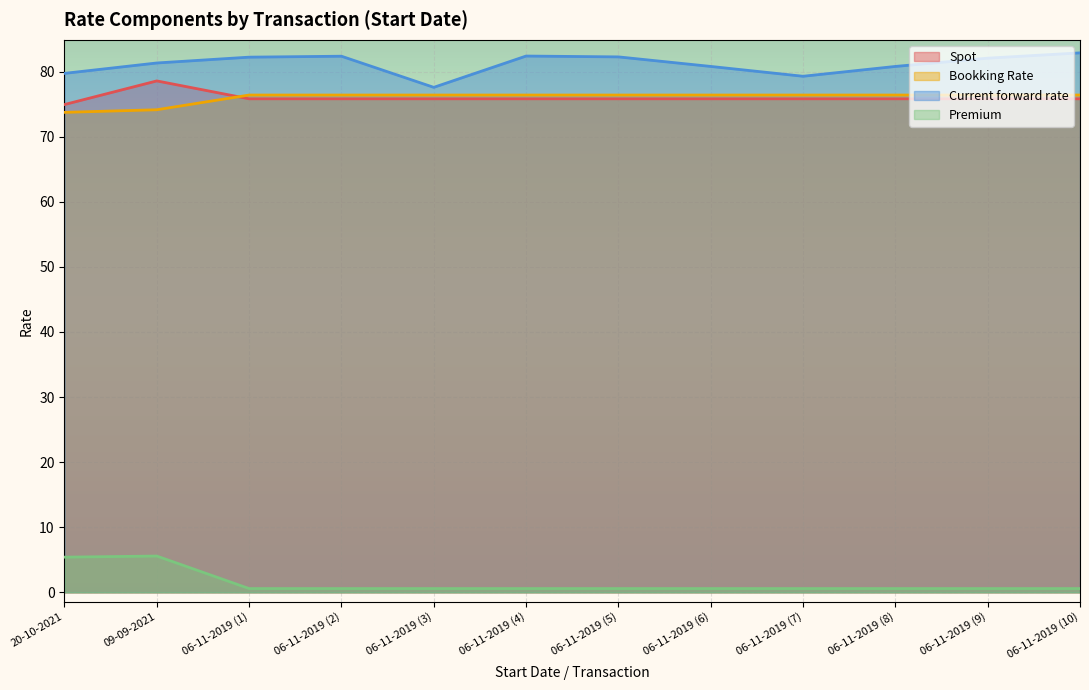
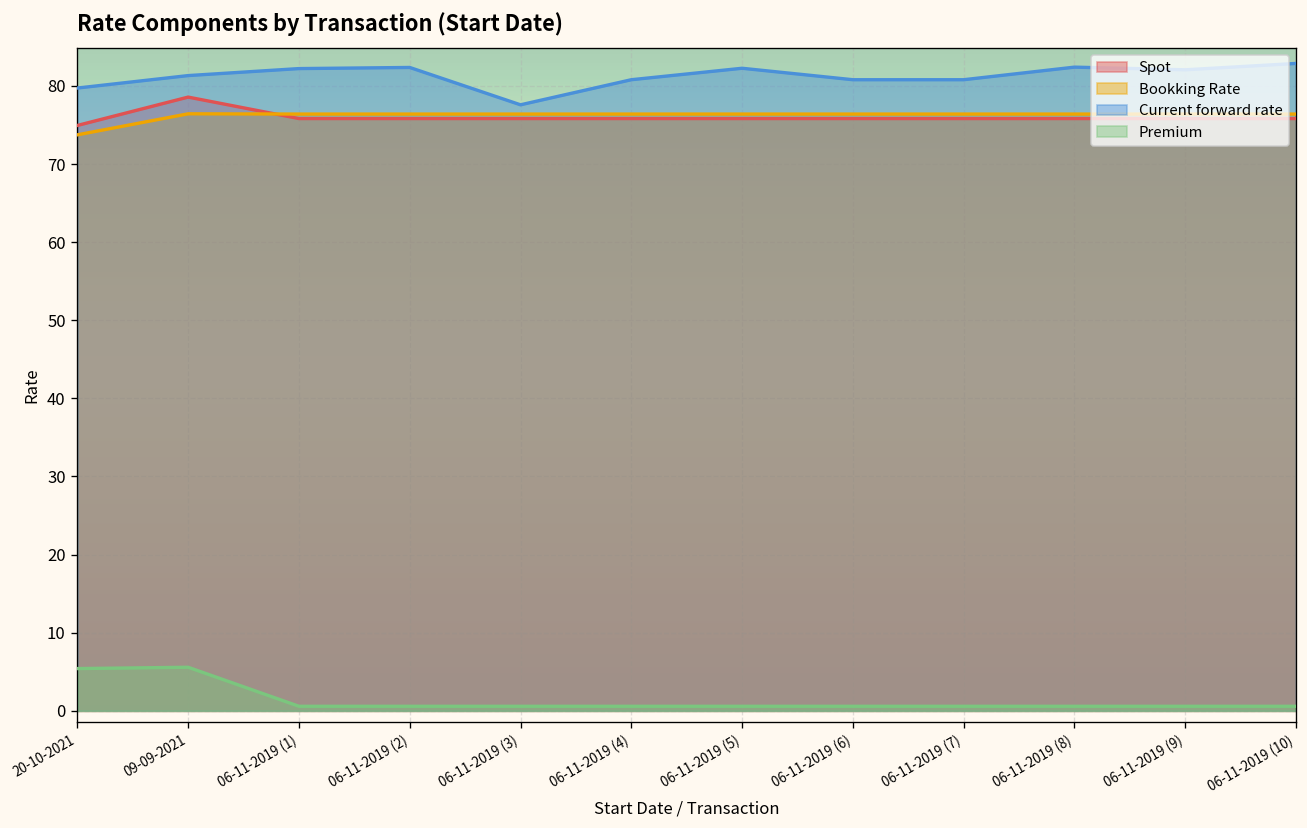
  {
    "Spot": {
      "20-10-2021": 75,
      "09-09-2021": 79,
      "06-11-2019 (1)": 76,
      "06-11-2019 (2)": 76,
      "06-11-2019 (3)": 76,
      "06-11-2019 (4)": 76,
      "06-11-2019 (5)": 76,
      "06-11-2019 (6)": 76,
      "06-11-2019 (7)": 76,
      "06-11-2019 (8)": 76,
      "06-11-2019 (10)": 76
    },
    "Bookking Rate": {
      "20-10-2021": 74,
-     "09-09-2021": 74,
+     "09-09-2021": 76,
      "06-11-2019 (1)": 76,
      "06-11-2019 (2)": 76,
      "06-11-2019 (3)": 76,
      "06-11-2019 (4)": 76,
      "06-11-2019 (5)": 76,
      "06-11-2019 (6)": 76,
      "06-11-2019 (7)": 76,
      "06-11-2019 (8)": 76,
      "06-11-2019 (10)": 76
    },
    "Current forward rate": {
      "20-10-2021": 80,
      "09-09-2021": 81,
      "06-11-2019 (1)": 82,
      "06-11-2019 (2)": 82,
      "06-11-2019 (3)": 78,
-     "06-11-2019 (4)": 82,
+     "06-11-2019 (4)": 81,
      "06-11-2019 (5)": 82,
      "06-11-2019 (6)": 81,
-     "06-11-2019 (7)": 79,
-     "06-11-2019 (8)": 81,
+     "06-11-2019 (7)": 81,
+     "06-11-2019 (8)": 82,
      "06-11-2019 (10)": 83
    },
    "Premium": {
      "20-10-2021": 5,
      "09-09-2021": 6,
      "06-11-2019 (1)": 1,
      "06-11-2019 (2)": 1,
      "06-11-2019 (3)": 1,
      "06-11-2019 (4)": 1,
      "06-11-2019 (5)": 1,
      "06-11-2019 (6)": 1,
      "06-11-2019 (7)": 1,
      "06-11-2019 (8)": 1,
      "06-11-2019 (9)": 1,
      "06-11-2019 (10)": 1
    }
  }
